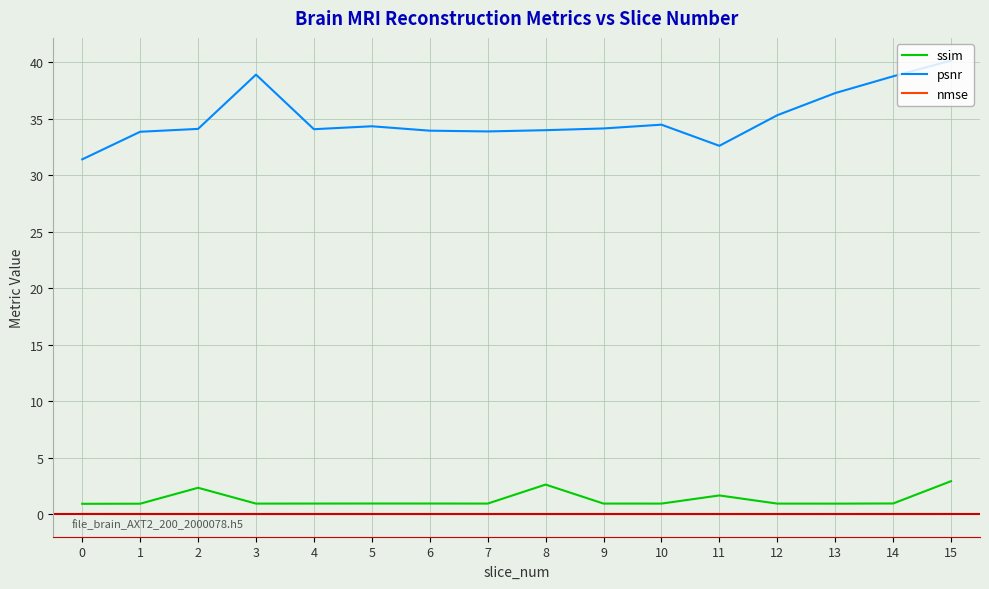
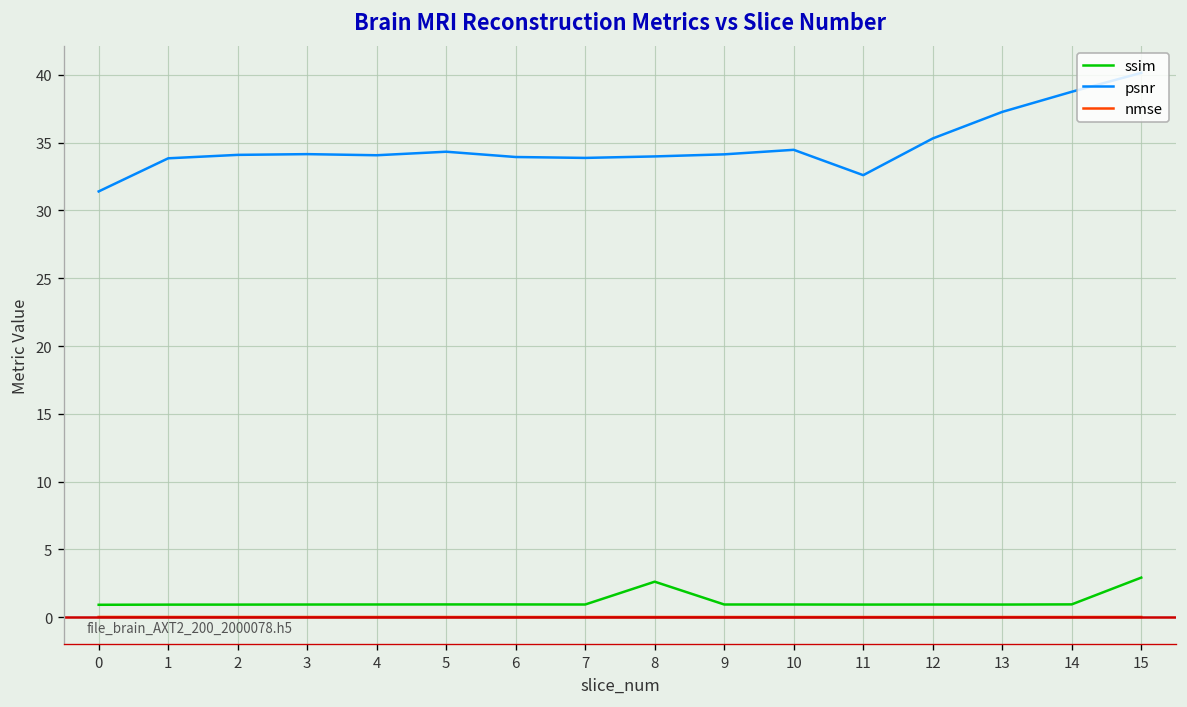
  {
    "ssim": {
      "0": 0.9,
      "1": 0.9,
-     "2": 2.3,
+     "2": 0.9,
      "3": 0.9,
      "4": 0.9,
      "5": 0.9,
      "6": 0.9,
      "7": 0.9,
      "8": 2.6,
      "9": 0.9,
      "10": 0.9,
-     "11": 1.7,
+     "11": 0.9,
      "12": 0.9,
      "13": 0.9,
      "14": 0.9,
      "15": 2.9
    },
    "psnr": {
      "0": 31.4,
      "1": 33.8,
      "2": 34.1,
-     "3": 38.9,
+     "3": 34.2,
      "4": 34.1,
      "5": 34.3,
      "6": 33.9,
      "7": 33.9,
      "8": 34.0,
      "9": 34.1,
      "10": 34.5,
      "11": 32.6,
      "12": 35.3,
      "13": 37.3,
      "14": 38.8
    },
    "nmse": {
      "3": 0.0,
      "4": 0.0,
      "5": 0.0,
      "6": 0.0,
      "7": 0.0,
      "8": 0.0,
      "9": 0.0,
      "10": 0.0,
      "11": 0.0,
      "12": 0.0,
      "13": 0.0,
      "14": 0.0,
      "15": 0.0
    }
  }
